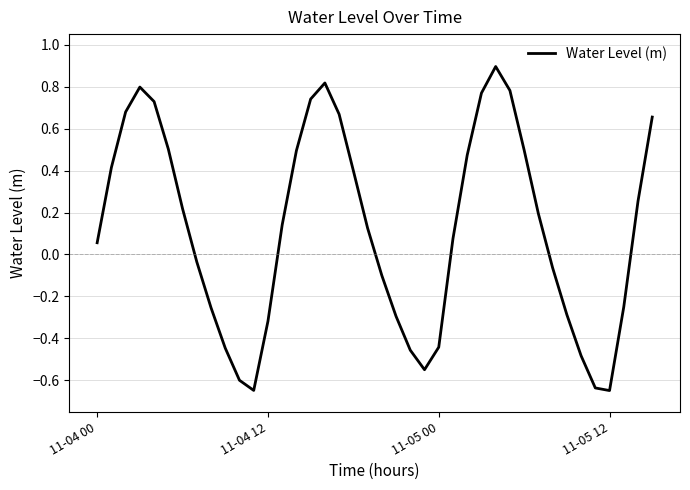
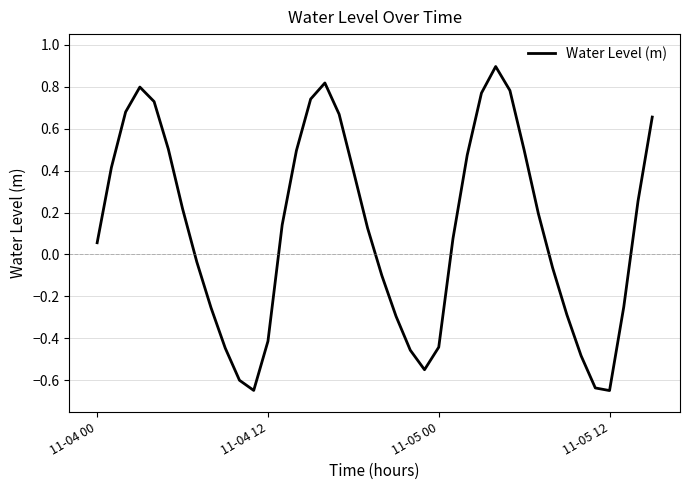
  {
    "11-04 00": 0.06,
-   "11-04 12": -0.32,
+   "11-04 12": -0.41,
    "11-05 00": -0.44,
    "11-05 12": -0.65
  }
